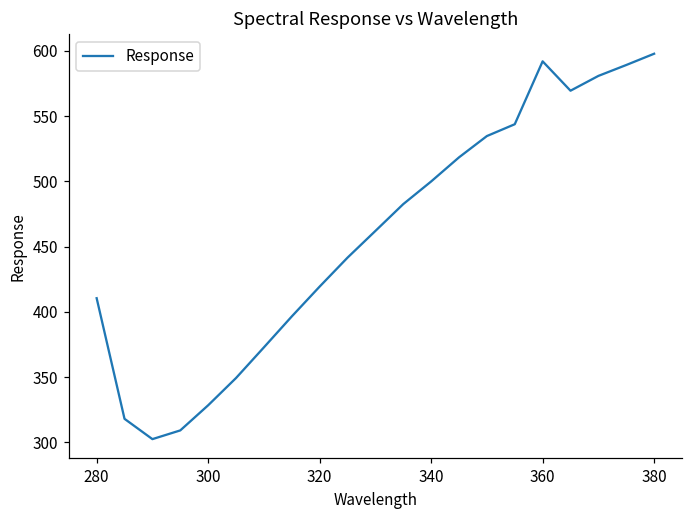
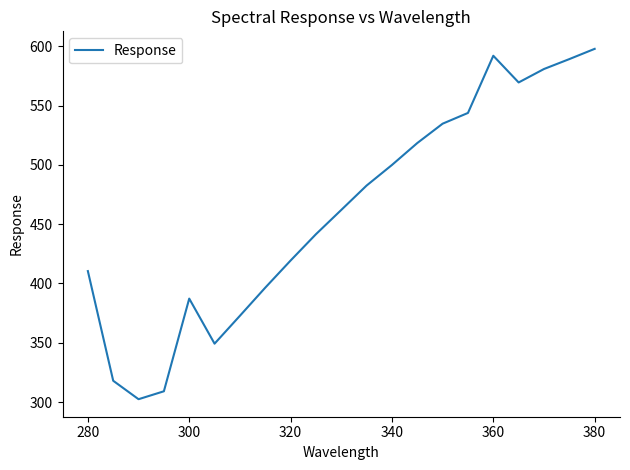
  {
    "280": 410,
-   "300": 328,
+   "300": 387,
    "320": 419,
    "340": 500,
    "360": 592,
    "380": 598
  }
